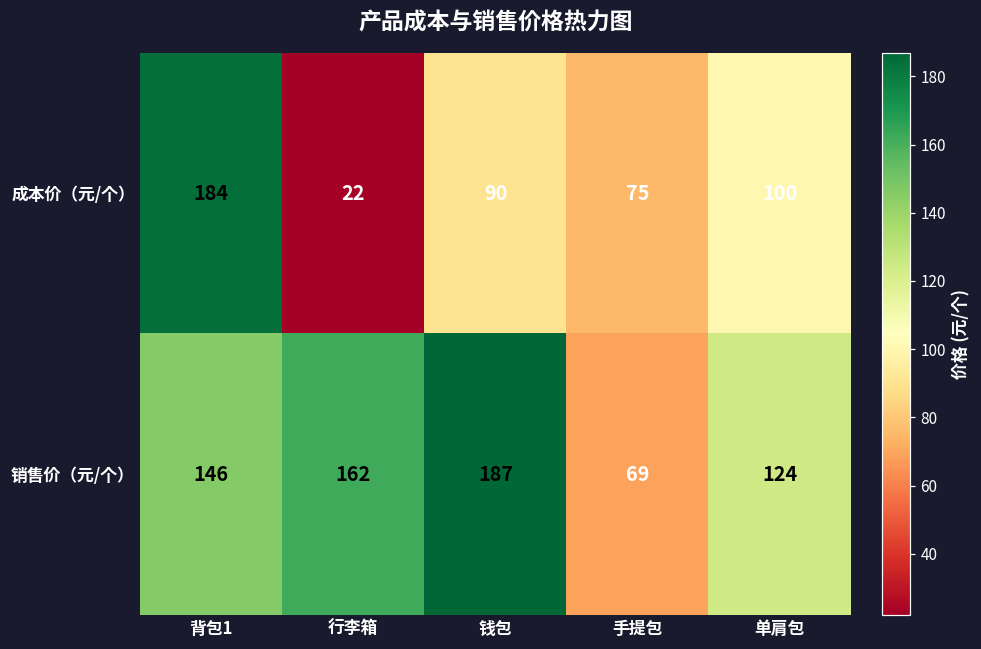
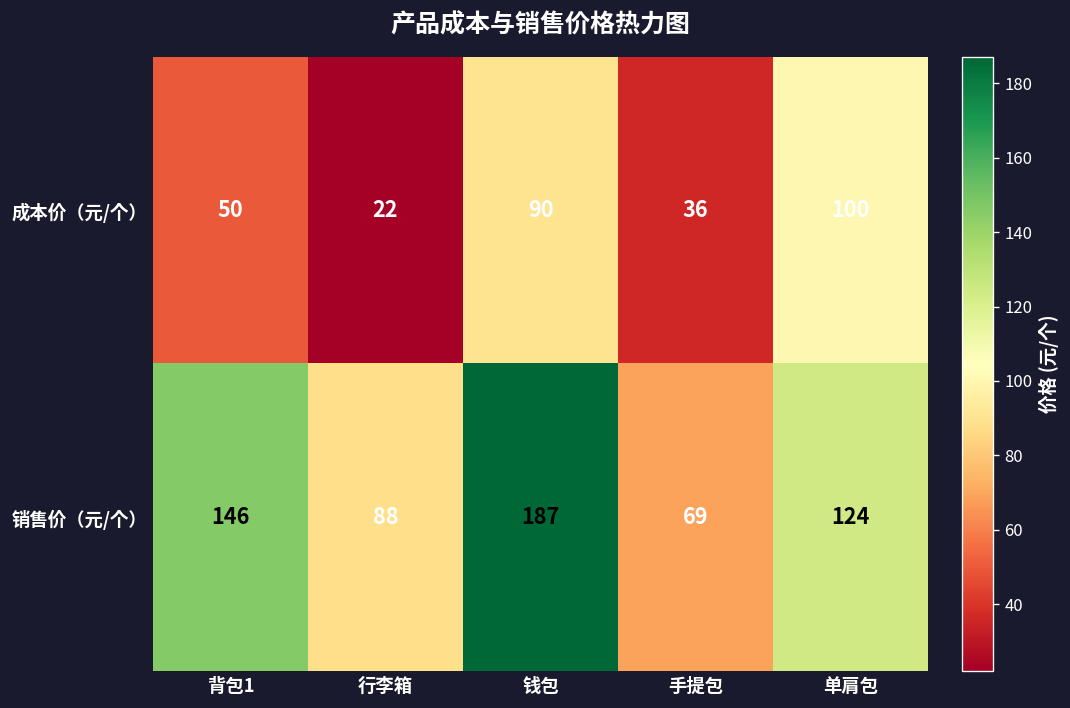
  {
    "成本价（元/个）": {
-     "背包1": 184,
+     "背包1": 50,
      "行李箱": 22,
      "钱包": 90,
-     "手提包": 75,
+     "手提包": 36,
      "单肩包": 100
    },
    "销售价（元/个）": {
      "背包1": 146,
-     "行李箱": 162,
+     "行李箱": 88,
      "钱包": 187,
      "手提包": 69,
      "单肩包": 124
    }
  }
